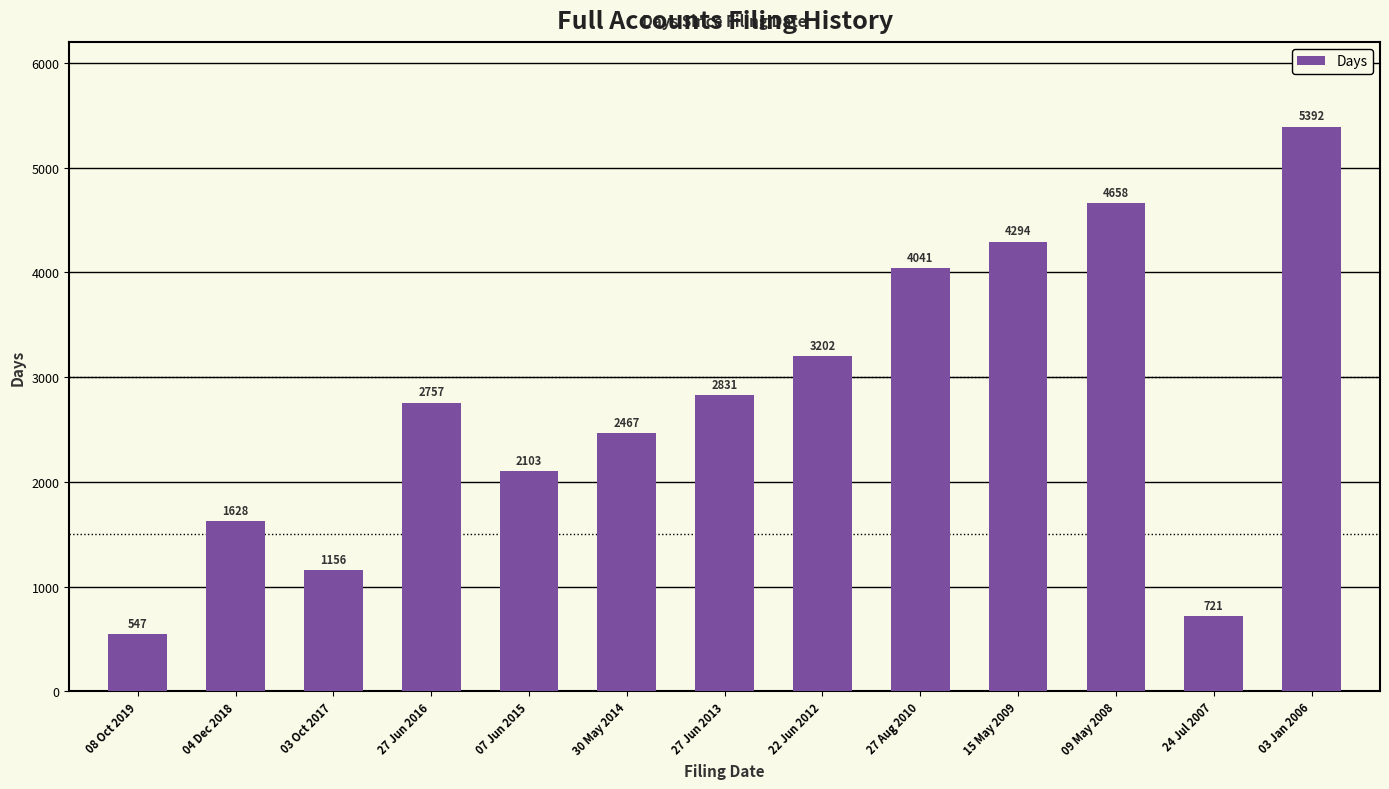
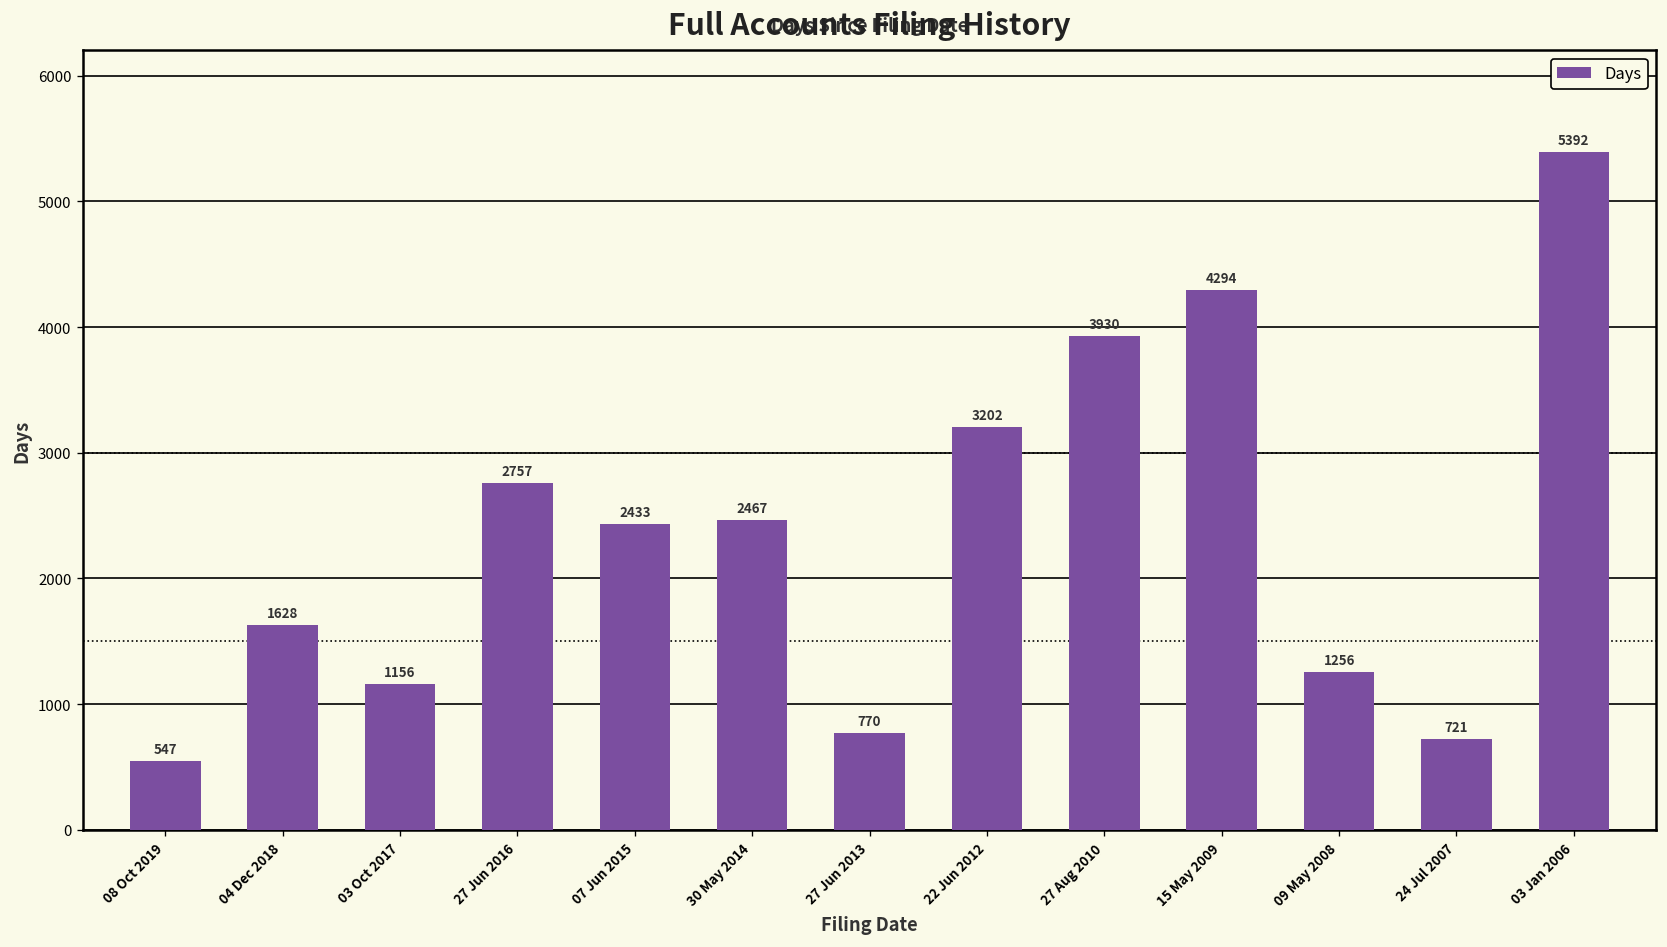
  {
    "08 Oct 2019": 547,
    "04 Dec 2018": 1628,
    "03 Oct 2017": 1156,
    "27 Jun 2016": 2757,
-   "07 Jun 2015": 2103,
+   "07 Jun 2015": 2433,
    "30 May 2014": 2467,
-   "27 Jun 2013": 2831,
+   "27 Jun 2013": 770,
    "22 Jun 2012": 3202,
-   "27 Aug 2010": 4041,
+   "27 Aug 2010": 3930,
    "15 May 2009": 4294,
-   "09 May 2008": 4658,
+   "09 May 2008": 1256,
    "24 Jul 2007": 721,
    "03 Jan 2006": 5392
  }
